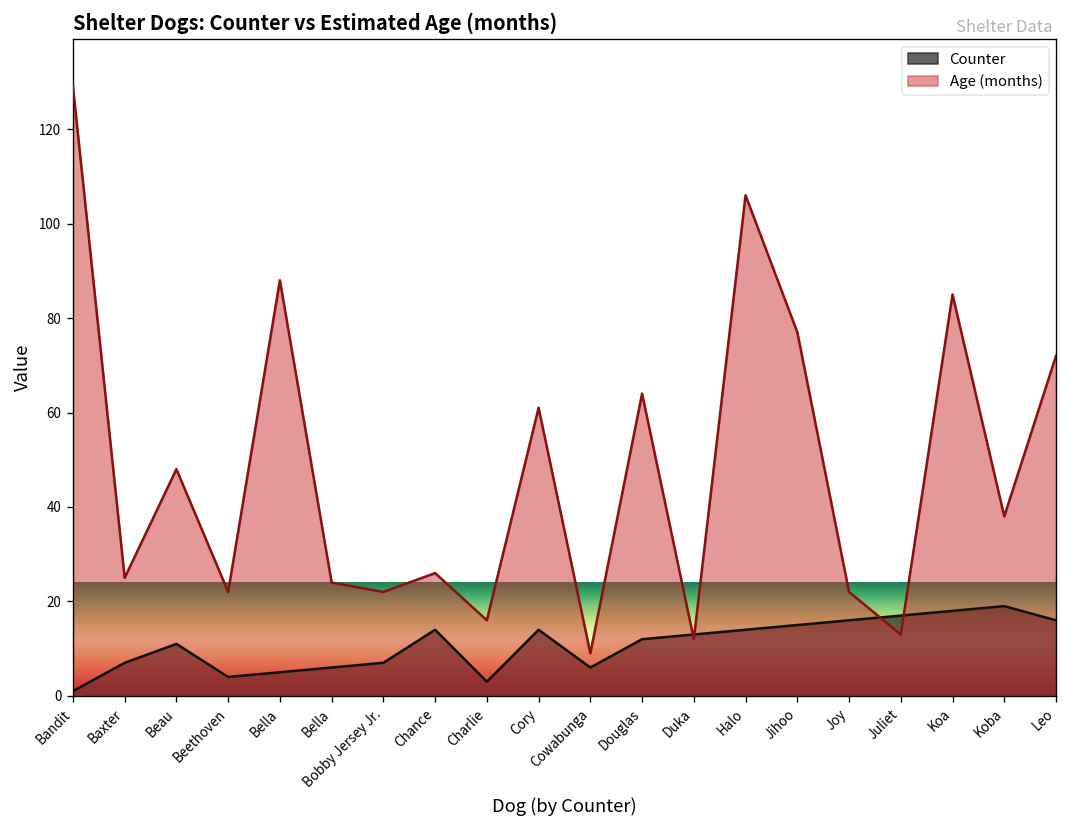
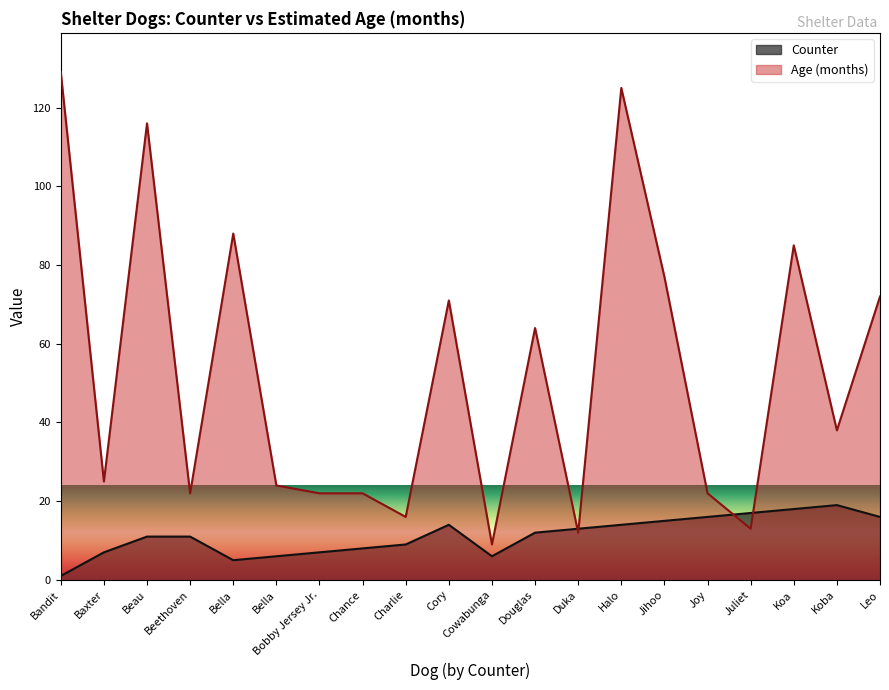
  {
    "Counter": {
      "Bandit": 1,
      "Baxter": 7,
      "Beau": 11,
-     "Beethoven": 4,
+     "Beethoven": 11,
      "Bobby Jersey Jr.": 7,
-     "Chance": 14,
-     "Charlie": 3,
+     "Chance": 8,
+     "Charlie": 9,
      "Cory": 14,
      "Cowabunga": 6,
      "Douglas": 12,
      "Duka": 13,
      "Halo": 14,
      "Jihoo": 15,
      "Joy": 16,
      "Juliet": 17,
      "Koa": 18,
      "Koba": 19,
      "Leo": 16
    },
    "Age (months)": {
      "Bandit": 129,
      "Baxter": 25,
-     "Beau": 48,
+     "Beau": 116,
      "Beethoven": 22,
      "Bobby Jersey Jr.": 22,
-     "Chance": 26,
+     "Chance": 22,
      "Charlie": 16,
-     "Cory": 61,
+     "Cory": 71,
      "Cowabunga": 9,
      "Douglas": 64,
      "Duka": 12,
-     "Halo": 106,
+     "Halo": 125,
      "Jihoo": 77,
      "Joy": 22,
      "Juliet": 13,
      "Koa": 85,
      "Koba": 38,
      "Leo": 72
    }
  }
